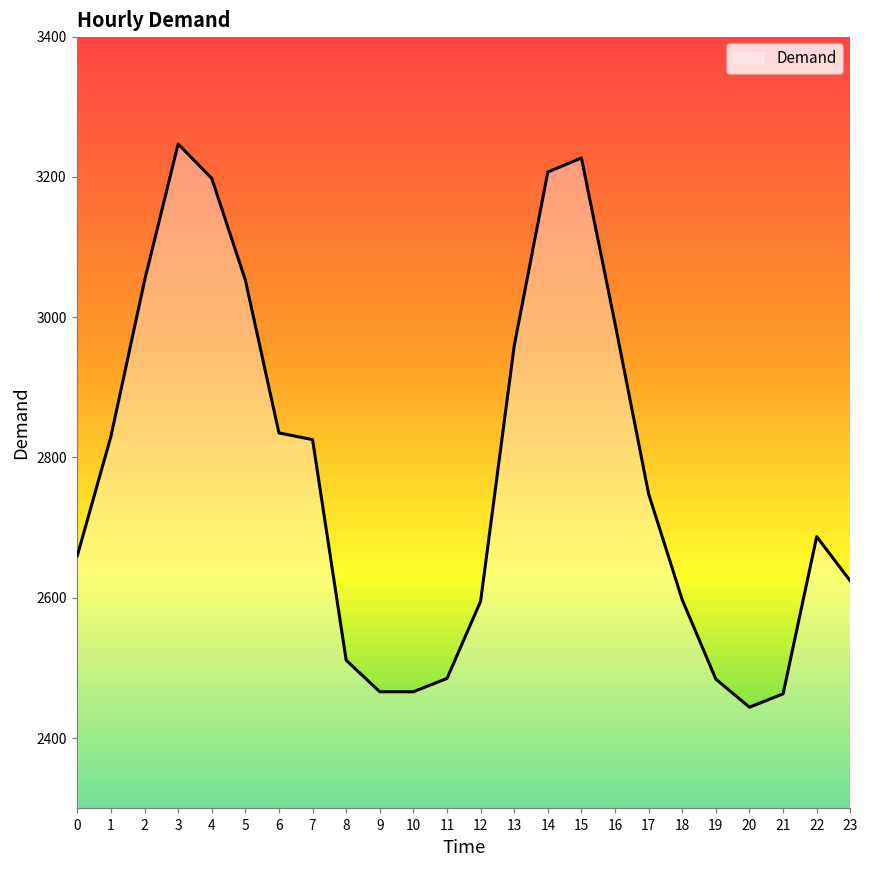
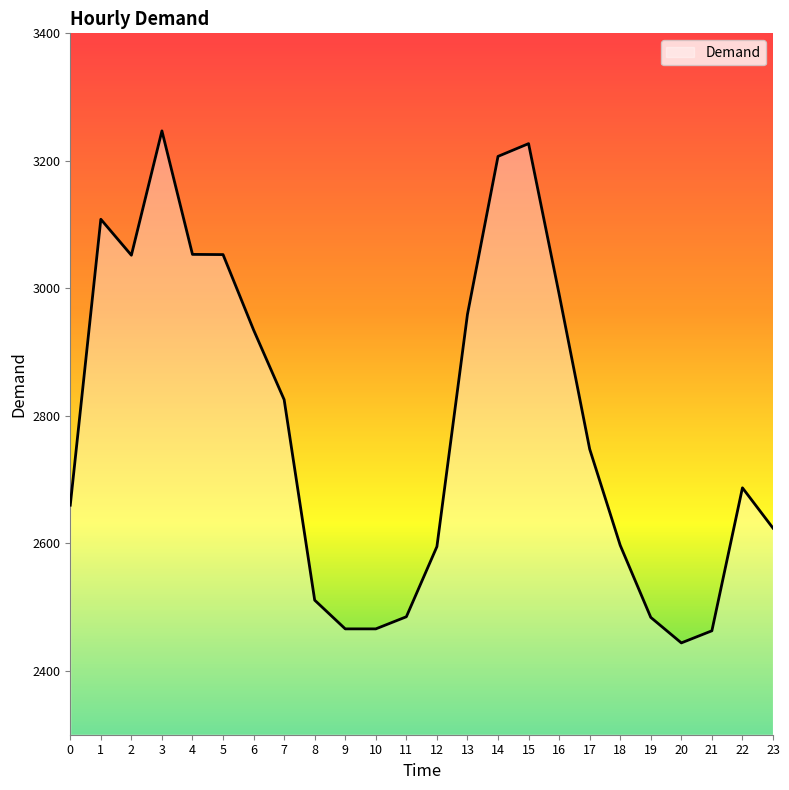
  {
    "0": 2660,
-   "1": 2830,
+   "1": 3110,
    "2": 3050,
    "3": 3250,
-   "4": 3200,
+   "4": 3050,
    "5": 3050,
-   "6": 2840,
+   "6": 2930,
    "7": 2830,
    "8": 2510,
    "9": 2470,
    "10": 2470,
    "11": 2490,
    "12": 2600,
    "13": 2960,
    "14": 3210,
    "15": 3230,
    "16": 2990,
    "17": 2750,
    "18": 2600,
    "19": 2480,
    "20": 2440,
    "21": 2460,
    "22": 2690,
    "23": 2620
  }
